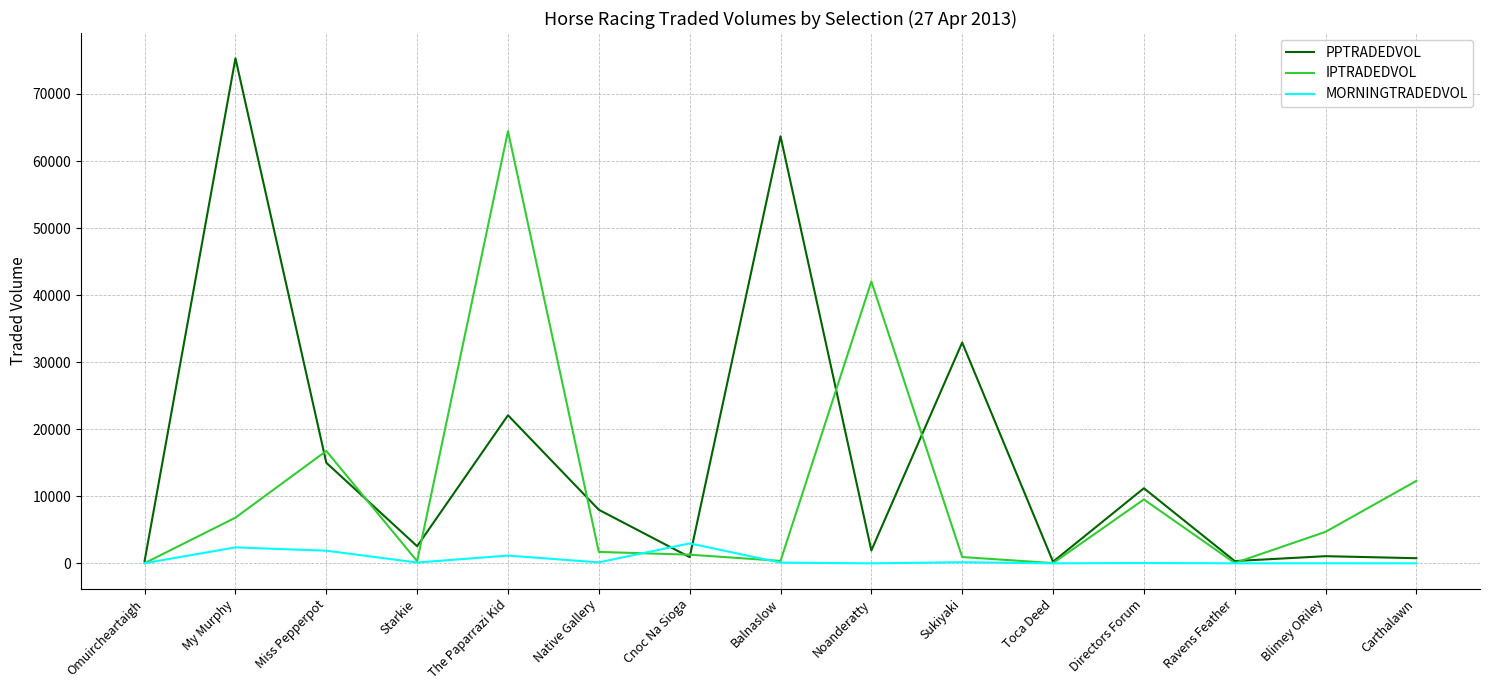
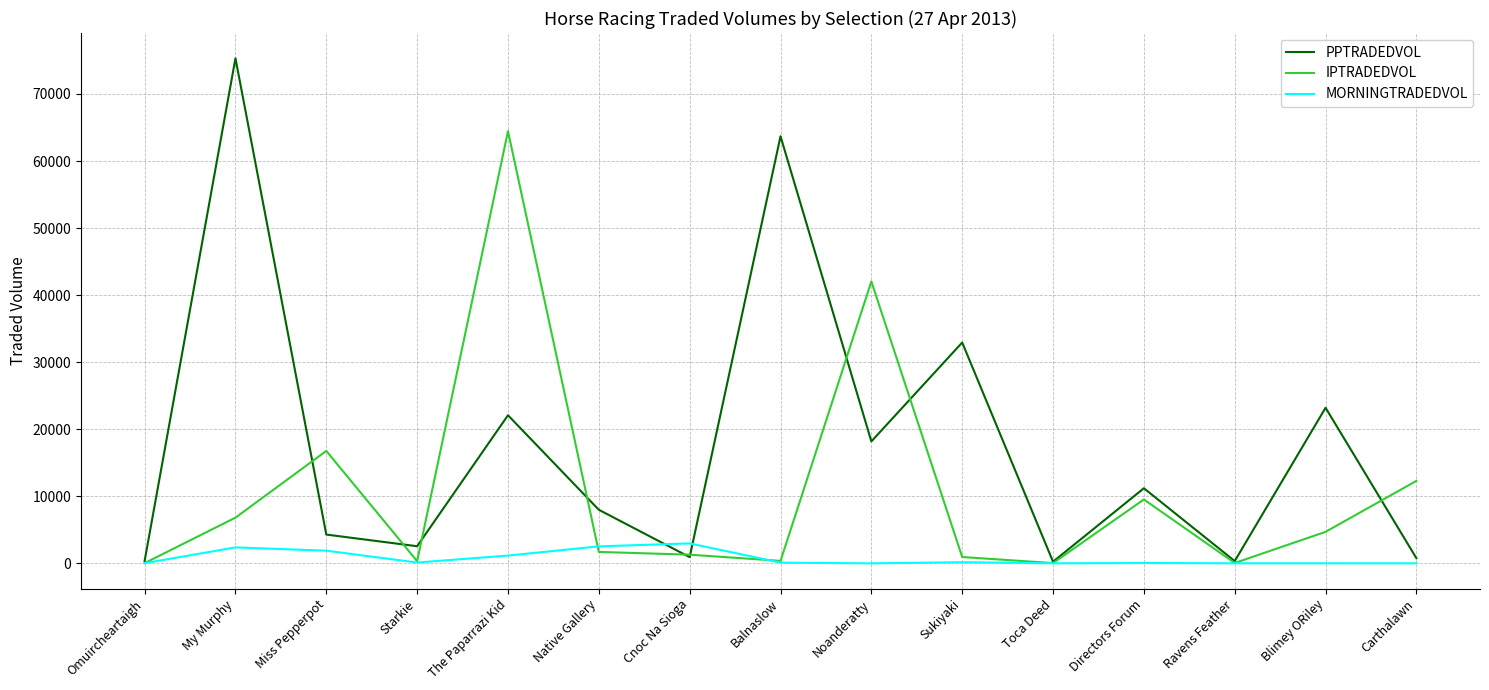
  {
    "PPTRADEDVOL": {
      "My Murphy": 75000,
-     "Miss Pepperpot": 15000,
+     "Miss Pepperpot": 4000,
      "Starkie": 3000,
      "The Paparrazi Kid": 22000,
      "Native Gallery": 8000,
      "Balnaslow": 64000,
-     "Noanderatty": 2000,
+     "Noanderatty": 18000,
      "Sukiyaki": 33000,
      "Directors Forum": 11000,
-     "Blimey ORiley": 1000,
+     "Blimey ORiley": 23000,
      "Carthalawn": 1000
    },
    "IPTRADEDVOL": {
      "My Murphy": 7000,
      "Miss Pepperpot": 17000,
      "The Paparrazi Kid": 64000,
      "Native Gallery": 2000,
      "Noanderatty": 42000,
      "Sukiyaki": 1000,
      "Directors Forum": 10000,
      "Blimey ORiley": 5000,
      "Carthalawn": 12000
    },
    "MORNINGTRADEDVOL": {
      "My Murphy": 2000,
      "Miss Pepperpot": 2000,
      "The Paparrazi Kid": 1000,
-     "Native Gallery": 0,
+     "Native Gallery": 3000,
      "Cnoc Na Sioga": 3000,
      "Noanderatty": 0,
      "Sukiyaki": 0,
      "Directors Forum": 0,
      "Blimey ORiley": 0,
      "Carthalawn": 0
    }
  }
